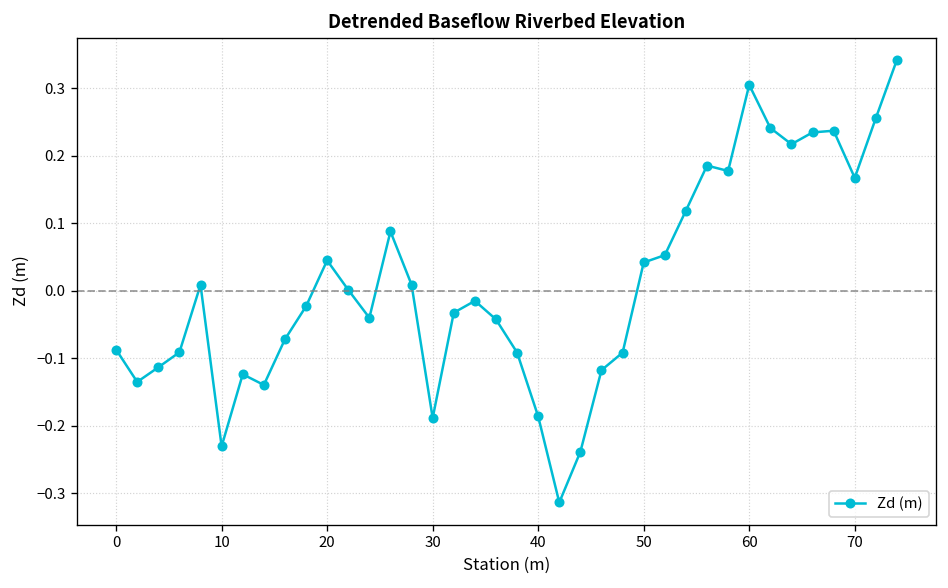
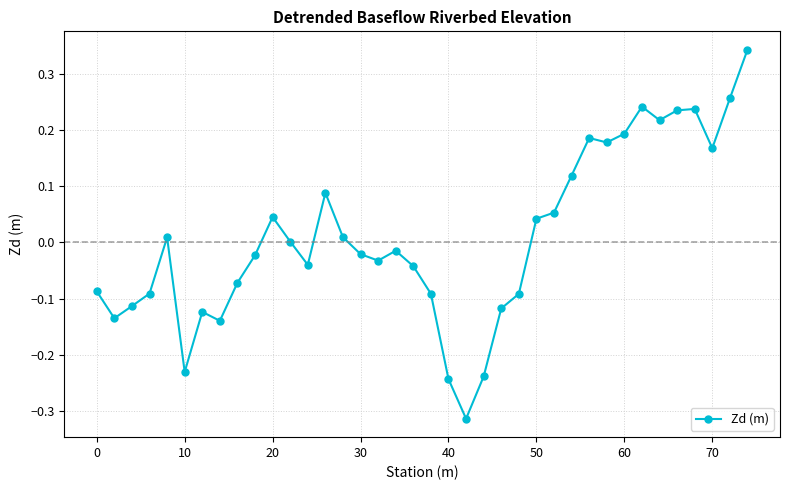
  {
    "0": -0.09,
    "10": -0.23,
    "20": 0.05,
-   "30": -0.19,
-   "40": -0.19,
+   "30": -0.02,
+   "40": -0.24,
    "50": 0.04,
-   "60": 0.31,
+   "60": 0.19,
    "70": 0.17
  }
